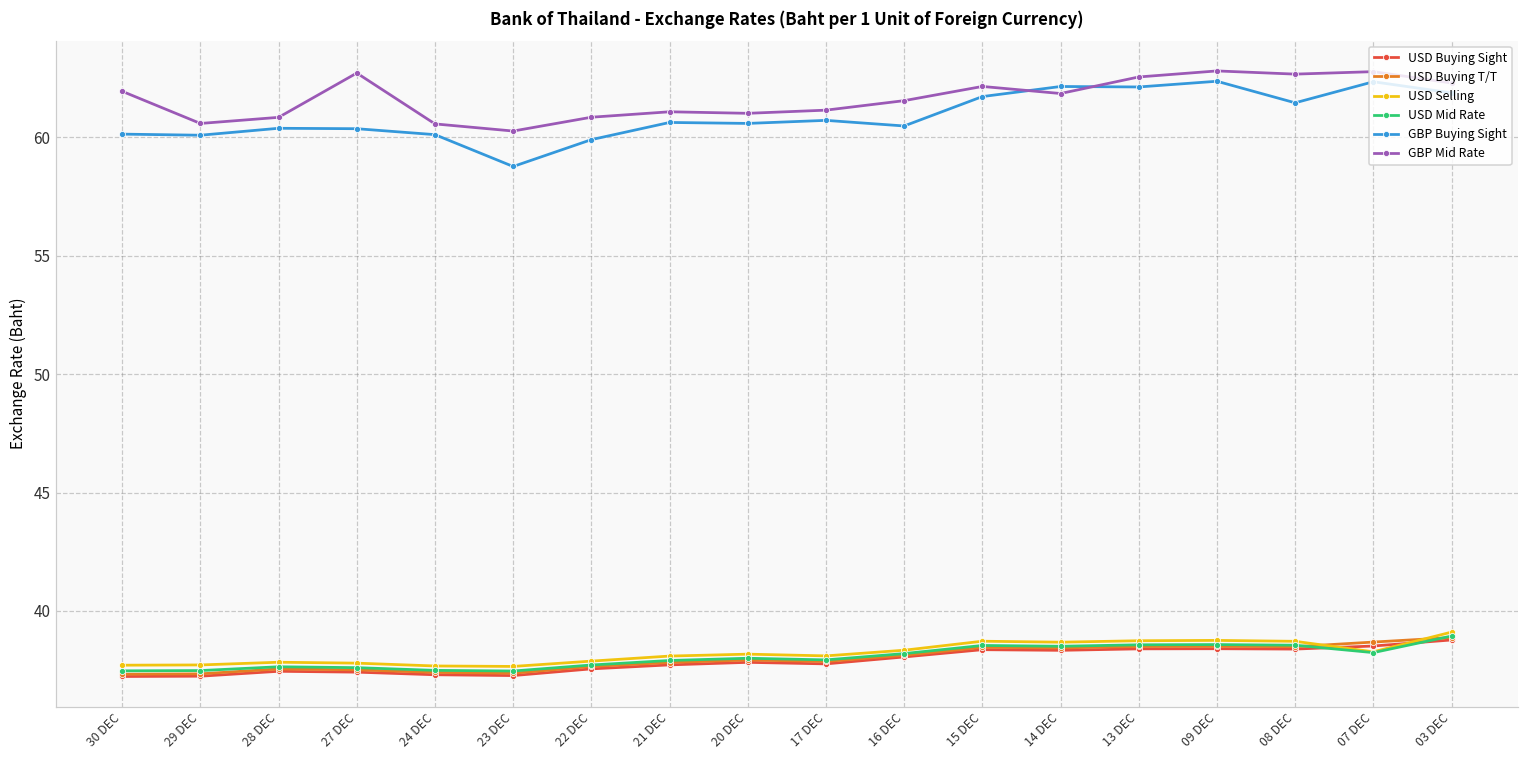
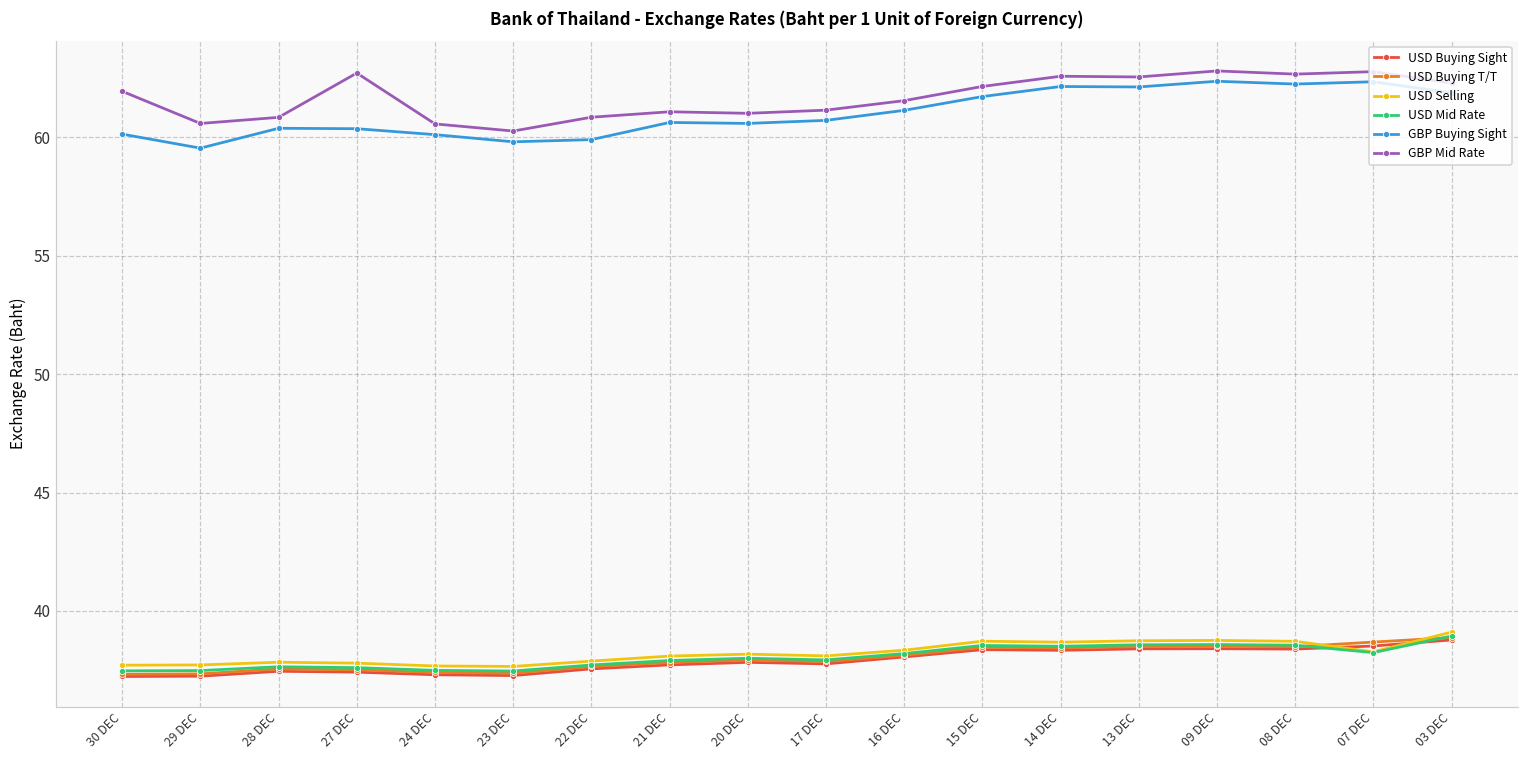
  {
    "USD Selling": {
      "30 DEC": 37.7,
      "29 DEC": 37.7,
      "28 DEC": 37.8,
      "27 DEC": 37.8,
      "24 DEC": 37.7,
      "23 DEC": 37.7,
      "22 DEC": 37.9,
      "21 DEC": 38.1,
      "20 DEC": 38.2,
      "17 DEC": 38.1,
      "16 DEC": 38.3,
      "15 DEC": 38.7,
      "14 DEC": 38.7,
      "13 DEC": 38.7,
      "09 DEC": 38.8,
      "08 DEC": 38.7,
      "03 DEC": 39.1
    },
    "USD Mid Rate": {
      "30 DEC": 37.5,
      "29 DEC": 37.5
    },
    "GBP Buying Sight": {
      "30 DEC": 60.1,
-     "29 DEC": 60.1,
+     "29 DEC": 59.5,
      "28 DEC": 60.4,
      "27 DEC": 60.4,
      "24 DEC": 60.1,
-     "23 DEC": 58.8,
+     "23 DEC": 59.8,
      "22 DEC": 59.9,
      "21 DEC": 60.6,
      "20 DEC": 60.6,
      "17 DEC": 60.7,
-     "16 DEC": 60.5,
+     "16 DEC": 61.1,
      "15 DEC": 61.7,
      "14 DEC": 62.1,
      "13 DEC": 62.1,
      "09 DEC": 62.4,
-     "08 DEC": 61.5
+     "08 DEC": 62.2
    },
    "GBP Mid Rate": {
      "30 DEC": 61.9,
      "29 DEC": 60.6,
      "28 DEC": 60.8,
      "27 DEC": 62.7,
      "24 DEC": 60.6,
      "23 DEC": 60.3,
      "22 DEC": 60.8,
      "21 DEC": 61.1,
      "20 DEC": 61.0,
      "17 DEC": 61.1,
      "16 DEC": 61.5,
      "15 DEC": 62.1,
-     "14 DEC": 61.8,
+     "14 DEC": 62.6,
      "13 DEC": 62.5,
      "09 DEC": 62.8,
      "08 DEC": 62.7
    }
  }
